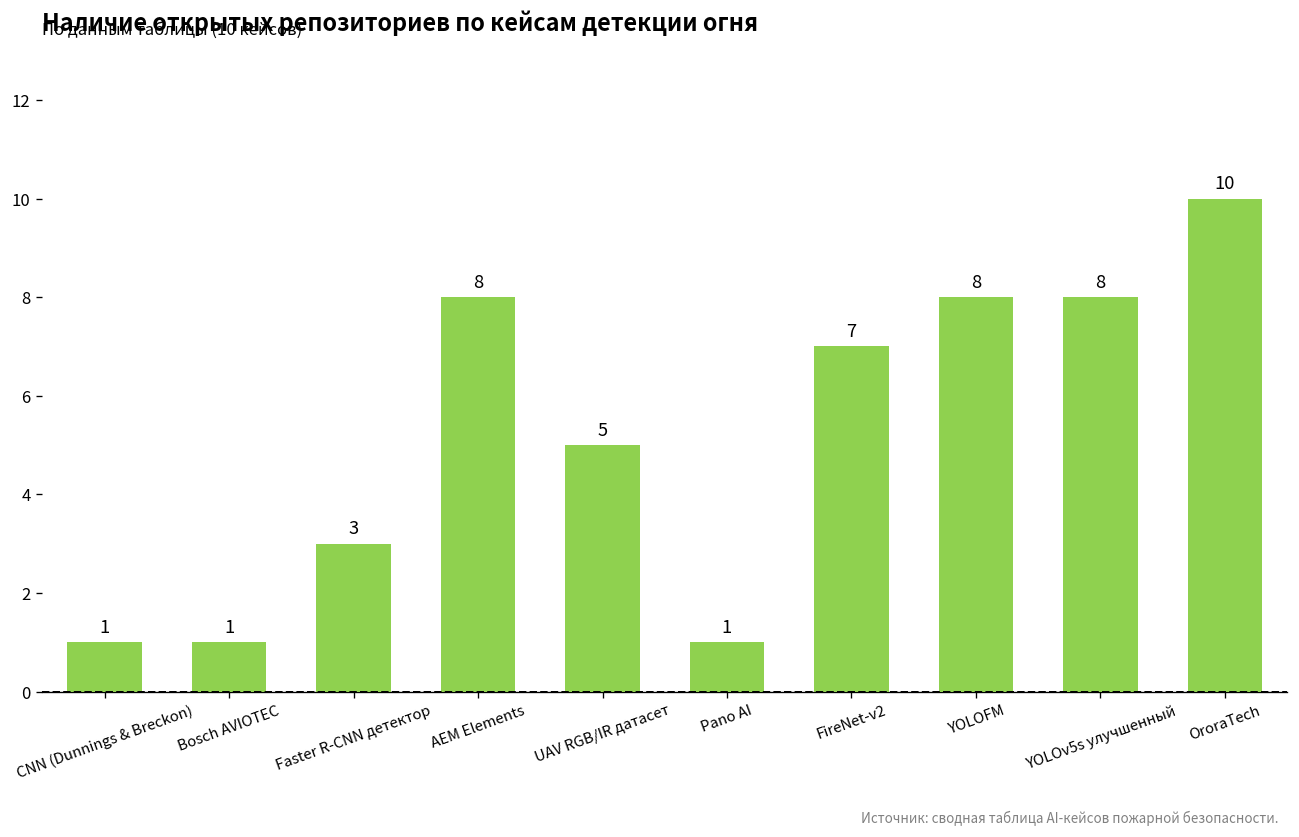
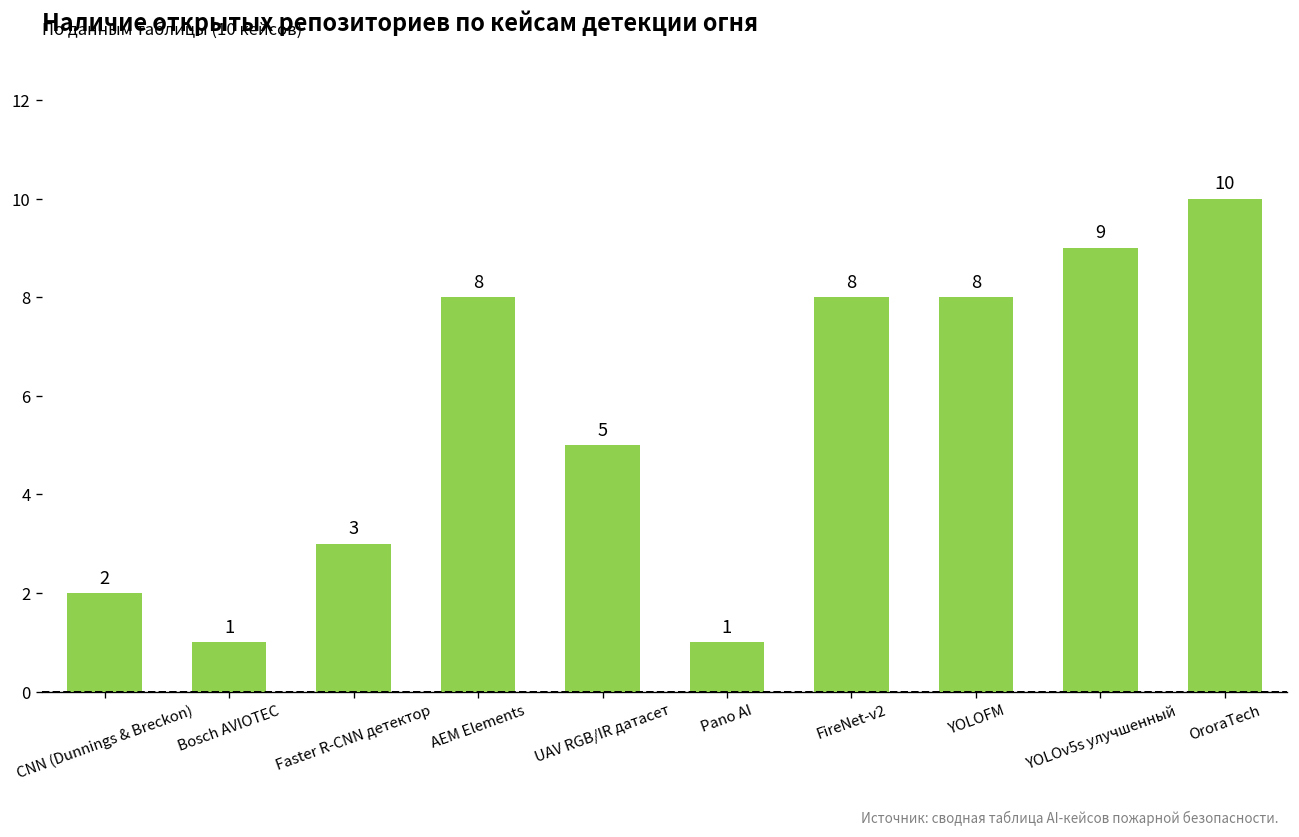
  {
-   "CNN (Dunnings & Breckon)": 1,
+   "CNN (Dunnings & Breckon)": 2,
    "Bosch AVIOTEC": 1,
    "Faster R-CNN детектор": 3,
    "AEM Elements": 8,
    "UAV RGB/IR датасет": 5,
    "Pano AI": 1,
-   "FireNet-v2": 7,
+   "FireNet-v2": 8,
    "YOLOFM": 8,
-   "YOLOv5s улучшенный": 8,
+   "YOLOv5s улучшенный": 9,
    "OroraTech": 10
  }
